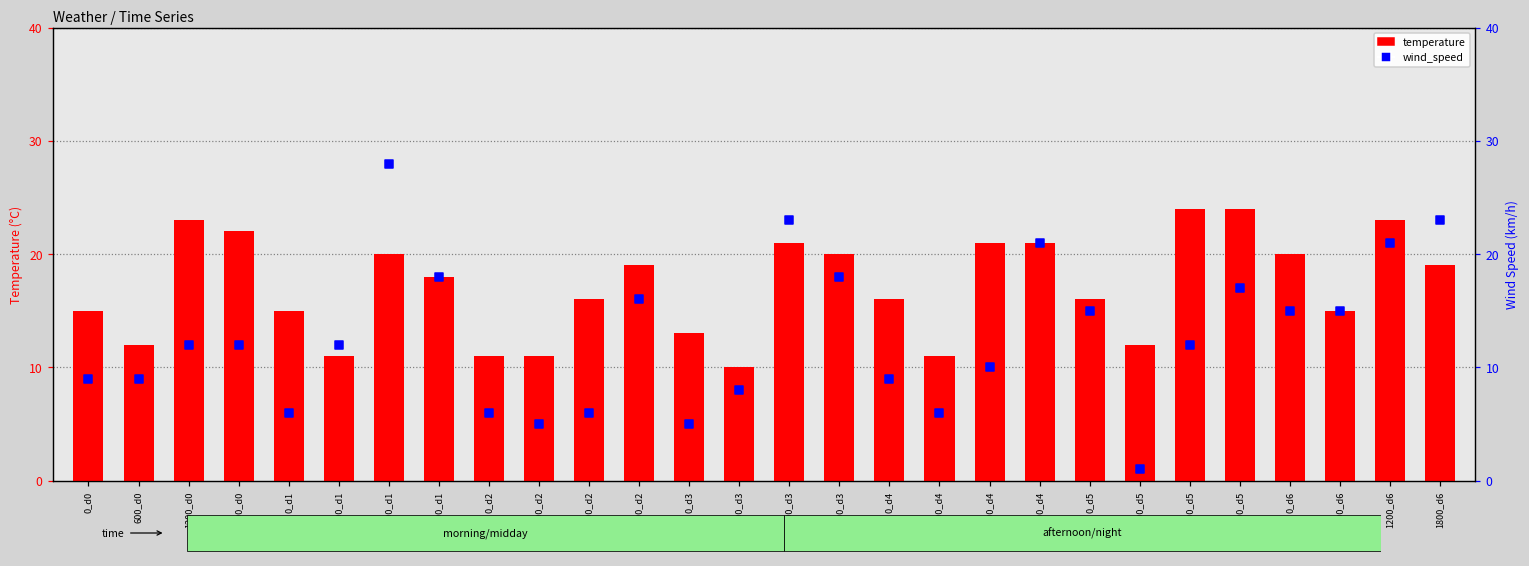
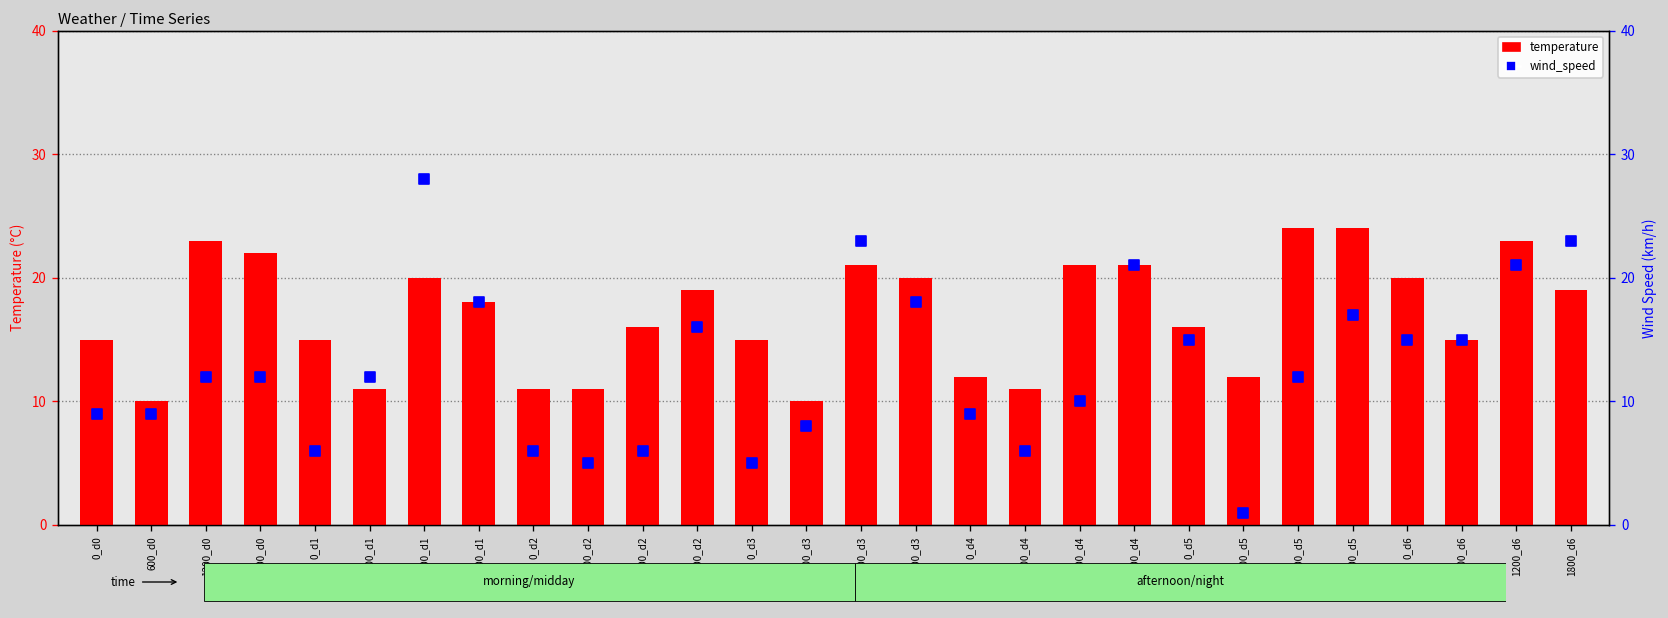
  {
    "temperature": {
      "0_d0": 15,
-     "600_d0": 12,
+     "600_d0": 10,
      "0_d1": 15,
      "0_d2": 11,
-     "0_d3": 13,
-     "0_d4": 16,
+     "0_d3": 15,
+     "0_d4": 12,
      "0_d5": 16,
      "0_d6": 20,
      "1200_d6": 23,
      "1800_d6": 19
    }
  }
